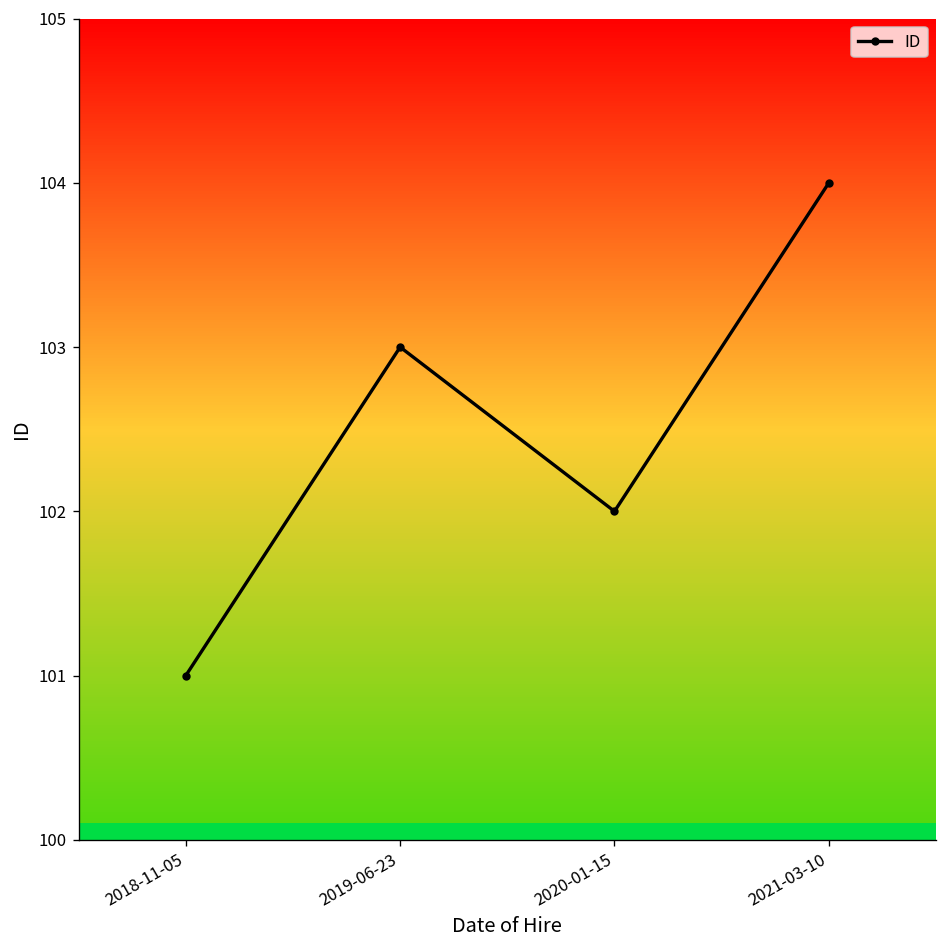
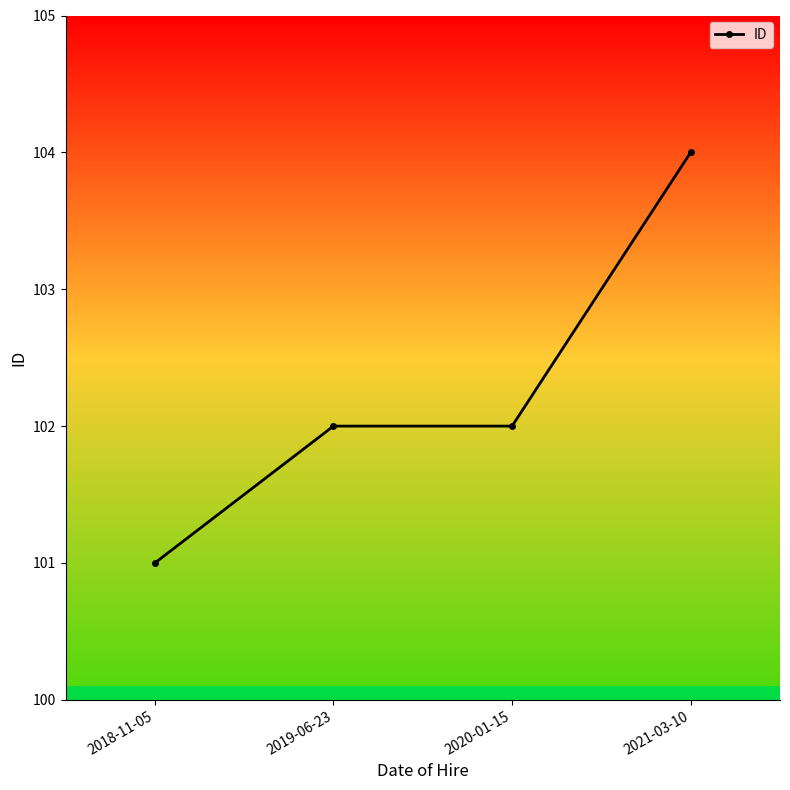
  {
    "2018-11-05": 101,
-   "2019-06-23": 103,
+   "2019-06-23": 102,
    "2020-01-15": 102,
    "2021-03-10": 104
  }
